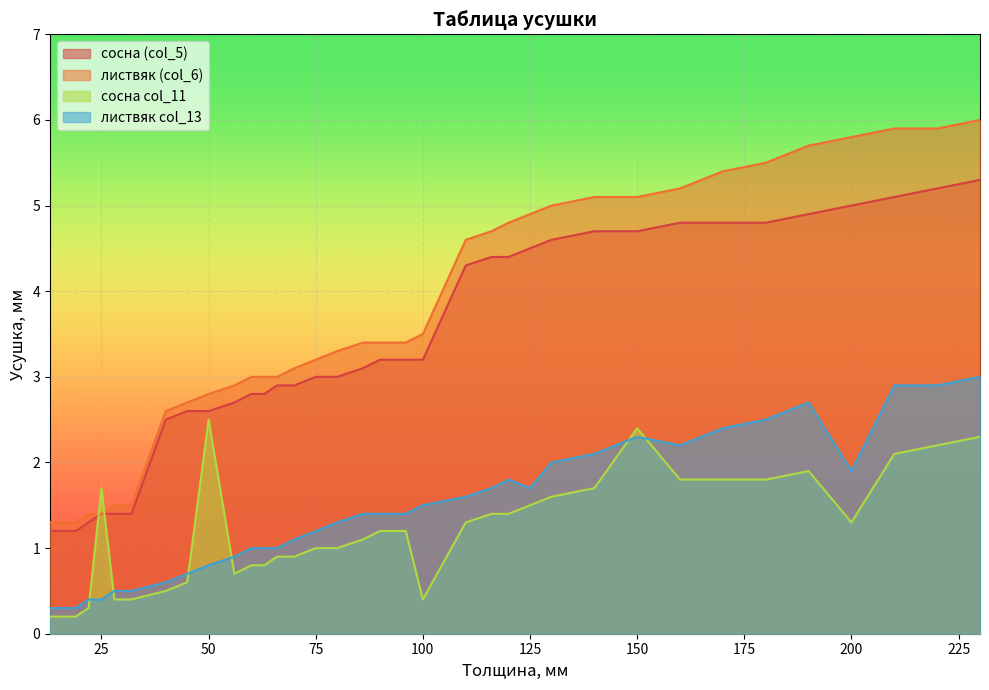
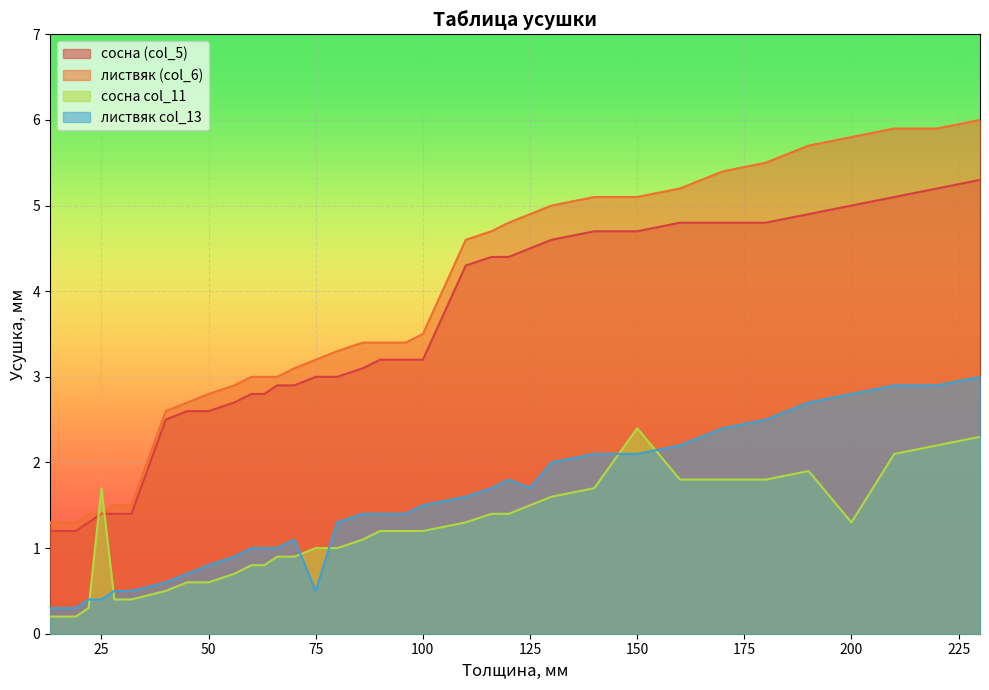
  {
    "сосна col_11": {
      "25": 1.7,
-     "50": 2.5,
+     "50": 0.6,
      "75": 1.0,
-     "100": 0.4,
+     "100": 1.2,
      "125": 1.5,
      "150": 2.4,
      "200": 1.3
    },
    "листвяк col_13": {
      "25": 0.4,
      "50": 0.8,
-     "75": 1.2,
+     "75": 0.5,
      "100": 1.5,
      "125": 1.7,
-     "150": 2.3,
-     "200": 1.9
+     "150": 2.1,
+     "200": 2.8
    }
  }
